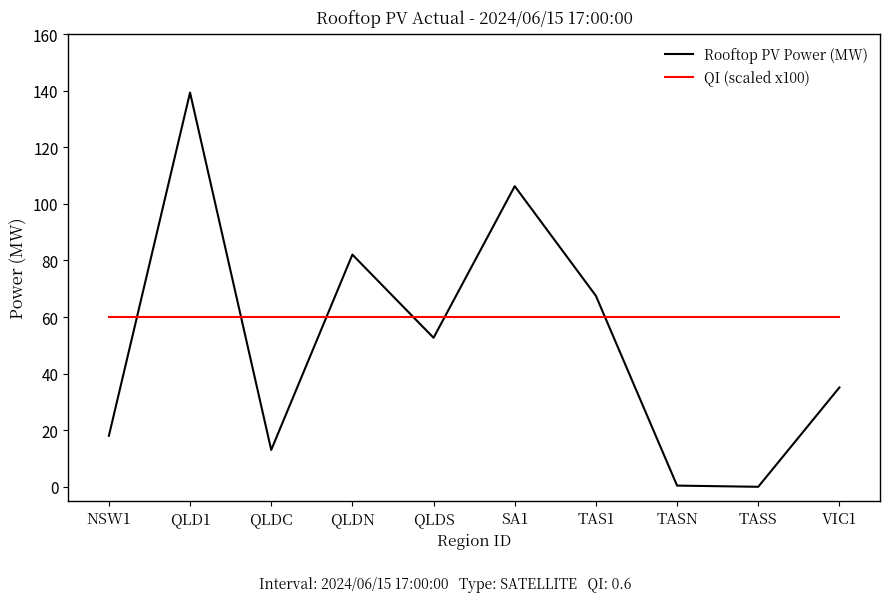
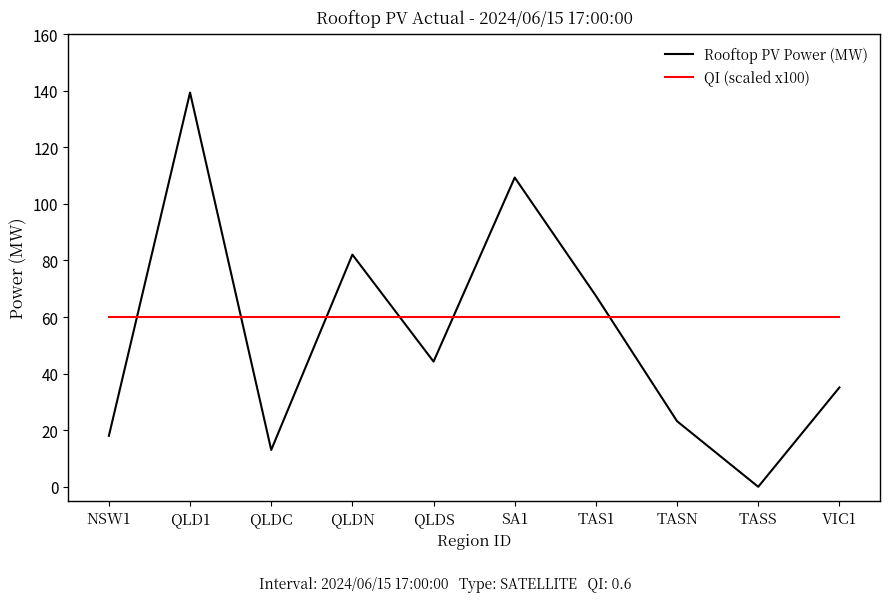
  {
    "Rooftop PV Power (MW)": {
      "NSW1": 18,
      "QLD1": 139,
      "QLDC": 13,
      "QLDN": 82,
-     "QLDS": 53,
-     "SA1": 106,
+     "QLDS": 44,
+     "SA1": 109,
      "TAS1": 67,
-     "TASN": 0,
+     "TASN": 23,
      "TASS": 0,
      "VIC1": 35
    },
    "QI (scaled x100)": {
      "NSW1": 60,
      "QLD1": 60,
      "QLDC": 60,
      "QLDN": 60,
      "QLDS": 60,
      "SA1": 60,
      "TAS1": 60,
      "TASN": 60,
      "TASS": 60,
      "VIC1": 60
    }
  }
